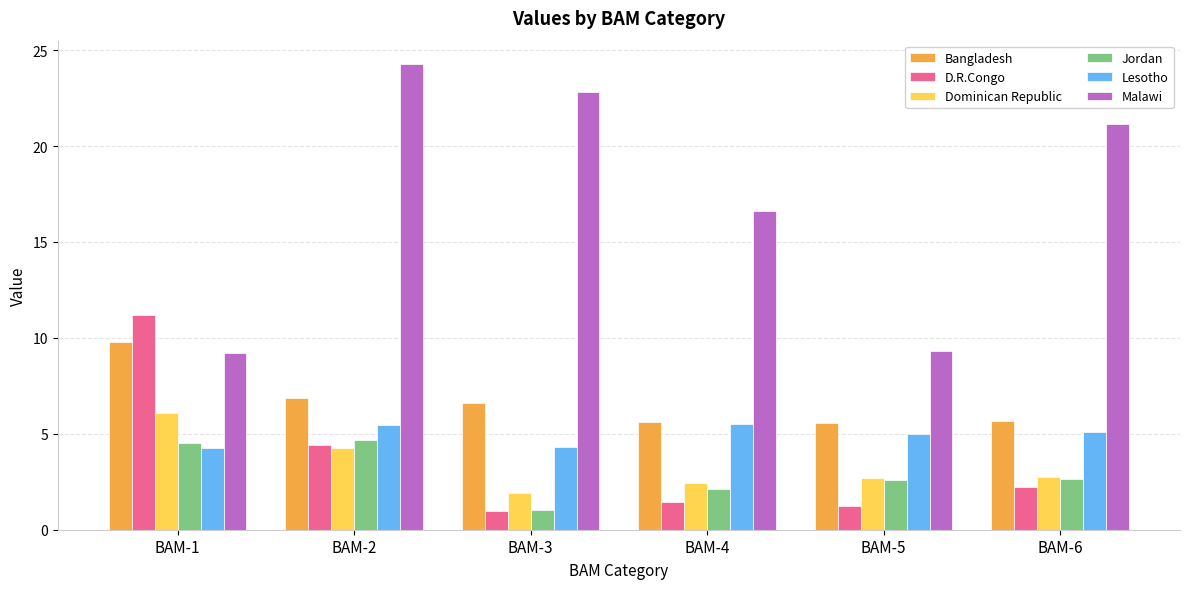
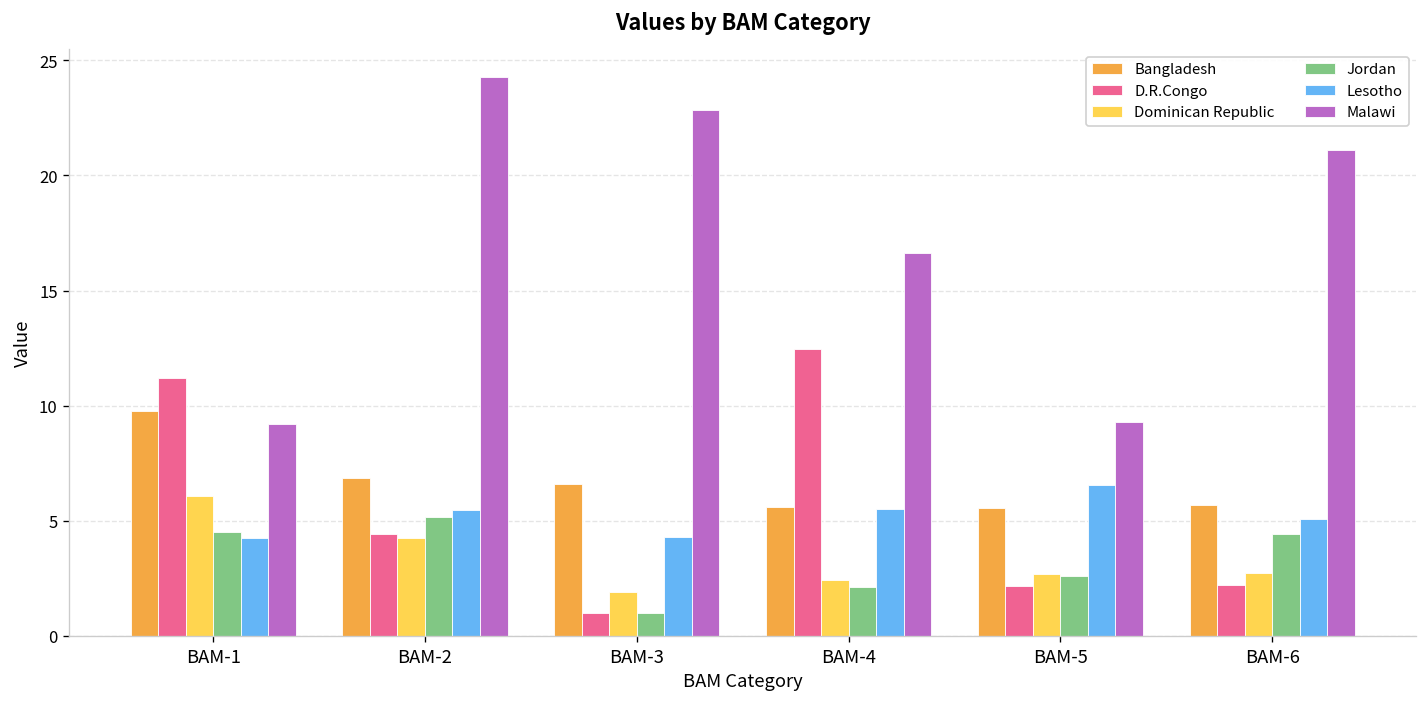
  {
    "D.R.Congo": {
      "BAM-1": 11.2,
      "BAM-2": 4.4,
      "BAM-3": 1.0,
-     "BAM-4": 1.4,
-     "BAM-5": 1.2,
+     "BAM-4": 12.5,
+     "BAM-5": 2.2,
      "BAM-6": 2.2
    },
    "Jordan": {
      "BAM-1": 4.5,
-     "BAM-2": 4.7,
+     "BAM-2": 5.2,
      "BAM-3": 1.0,
      "BAM-4": 2.1,
      "BAM-5": 2.6,
-     "BAM-6": 2.7
+     "BAM-6": 4.4
    },
    "Lesotho": {
      "BAM-1": 4.2,
      "BAM-2": 5.5,
      "BAM-3": 4.3,
      "BAM-4": 5.5,
-     "BAM-5": 5.0,
+     "BAM-5": 6.6,
      "BAM-6": 5.1
    },
    "Malawi": {
      "BAM-1": 9.2,
      "BAM-2": 24.3,
      "BAM-3": 22.8,
      "BAM-4": 16.6,
      "BAM-5": 9.3,
      "BAM-6": 21.1
    }
  }
